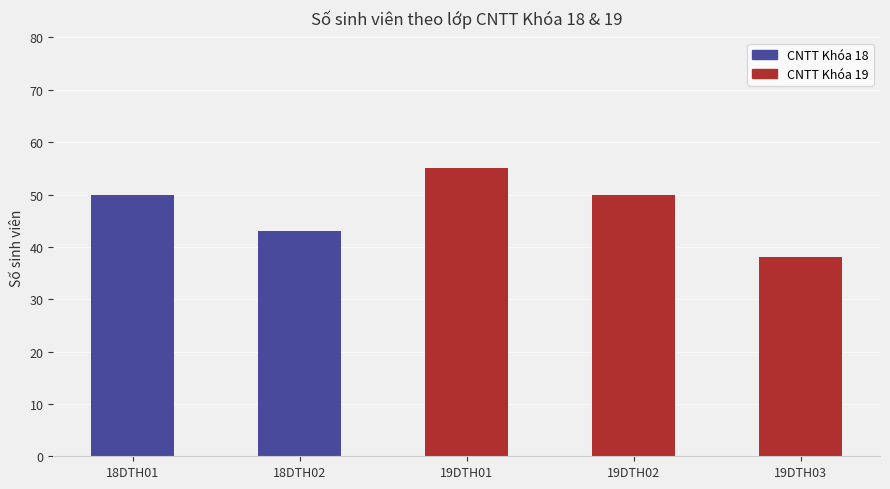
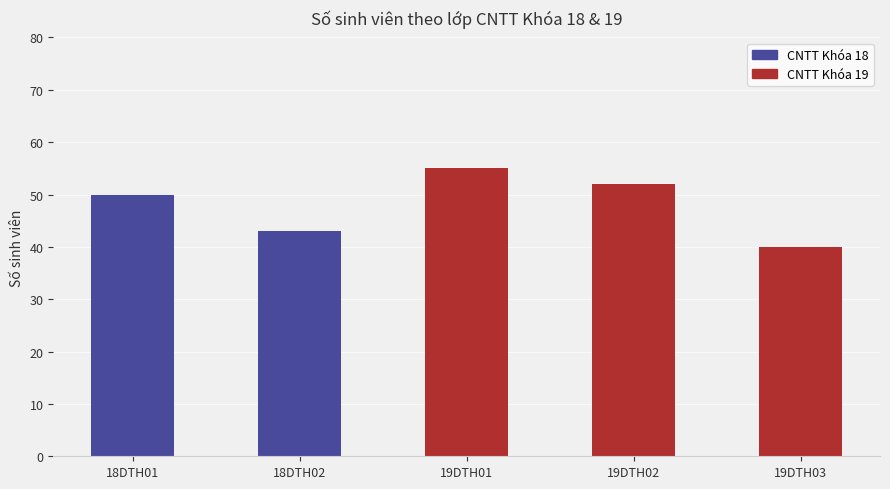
  {
    "18DTH01": 50,
    "18DTH02": 43,
    "19DTH01": 55,
-   "19DTH02": 50,
-   "19DTH03": 38
+   "19DTH02": 52,
+   "19DTH03": 40
  }
